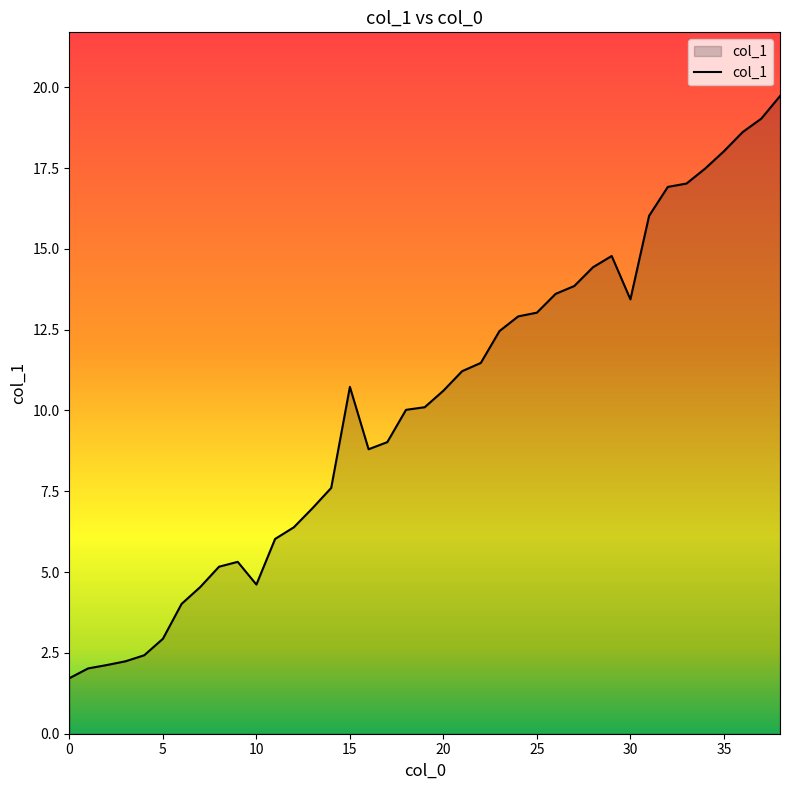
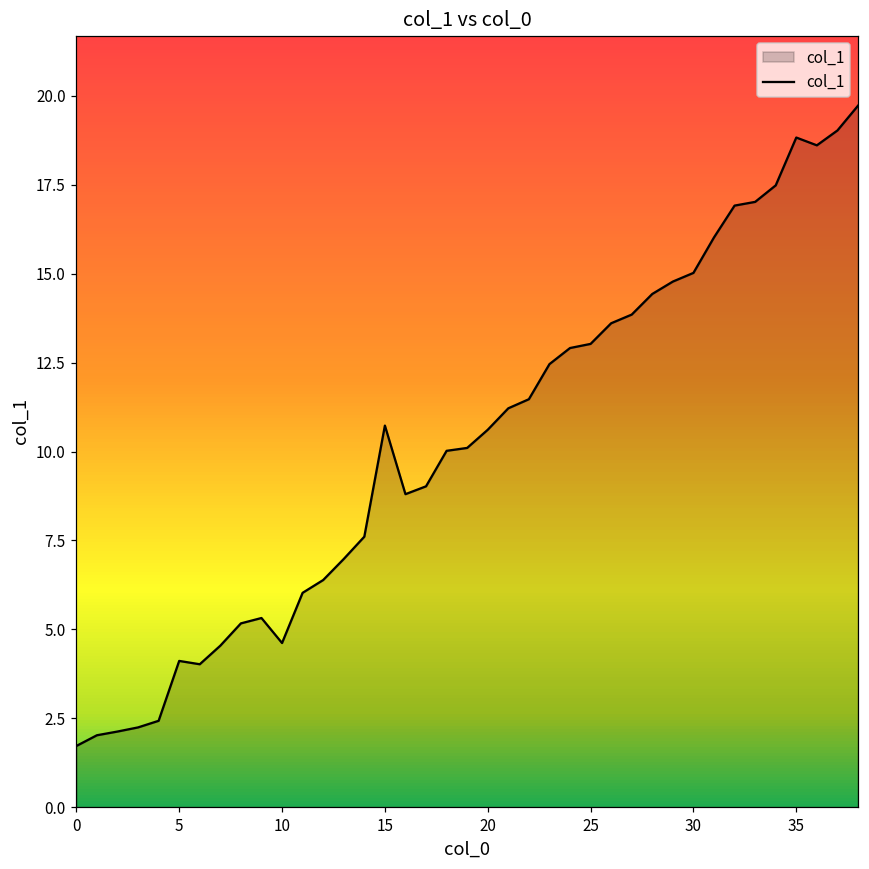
  {
    "0": 1.7,
-   "5": 2.9,
+   "5": 4.1,
    "10": 4.6,
    "15": 10.7,
    "20": 10.6,
    "25": 13.0,
-   "30": 13.4,
-   "35": 18.0
+   "30": 15.0,
+   "35": 18.8
  }
